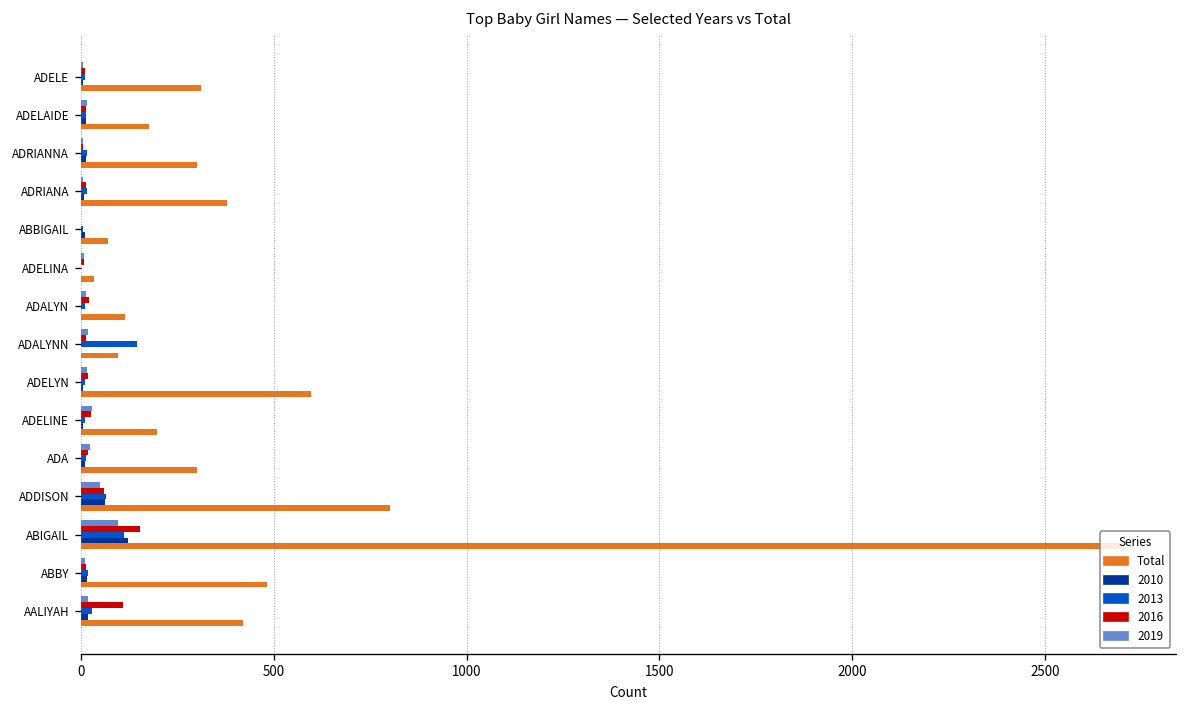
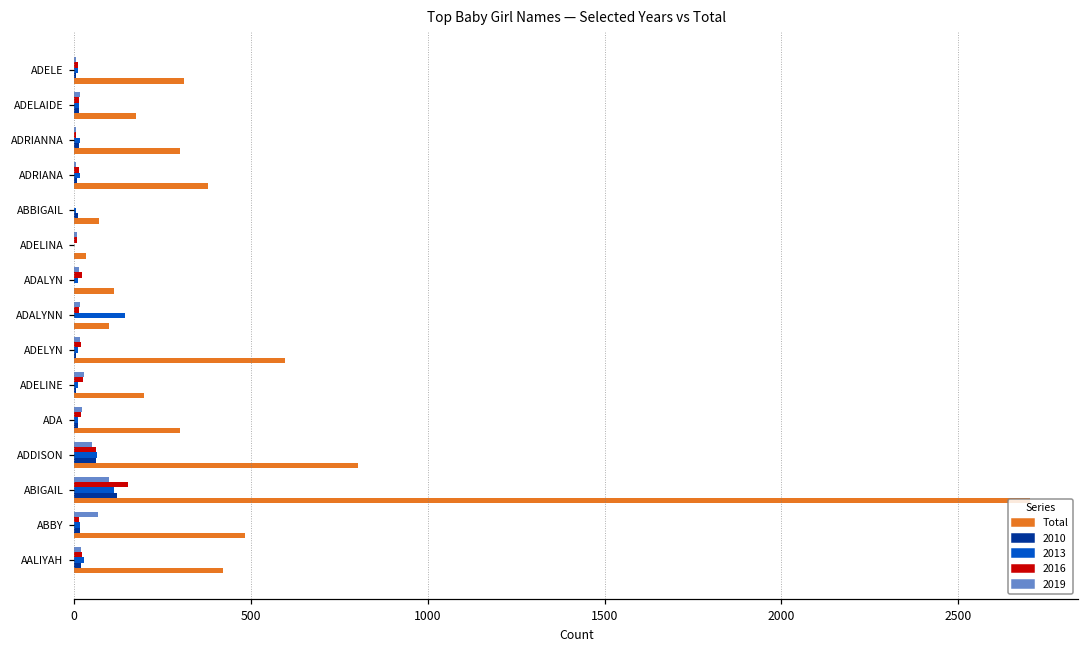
  {
    "Total": {
      "ADELE": 310,
      "ADELAIDE": 180,
      "ADRIANNA": 300,
      "ADRIANA": 380,
      "ABBIGAIL": 70,
      "ADELINA": 30,
      "ADALYN": 110,
      "ADALYNN": 100,
      "ADELYN": 600,
      "ADELINE": 200,
      "ADA": 300,
      "ADDISON": 800,
      "ABBY": 480,
      "AALIYAH": 420
    },
    "2010": {
      "ADELAIDE": 10,
      "ADRIANNA": 10,
      "ADRIANA": 10,
      "ABBIGAIL": 10,
      "ADELINA": 0,
      "ADALYN": 0,
      "ADALYNN": 0,
      "ADA": 10,
      "ADDISON": 60,
      "ABIGAIL": 120,
      "ABBY": 20,
      "AALIYAH": 20
    },
    "2013": {
      "ADELE": 10,
      "ADELAIDE": 10,
      "ADRIANNA": 20,
      "ADRIANA": 20,
      "ADELINA": 0,
      "ADALYN": 10,
      "ADALYNN": 150,
      "ADELYN": 10,
      "ADELINE": 10,
      "ADA": 10,
      "ADDISON": 60,
      "ABIGAIL": 110,
      "ABBY": 20,
      "AALIYAH": 30
    },
    "2016": {
      "ADELE": 10,
      "ADELAIDE": 10,
      "ADRIANA": 10,
      "ABBIGAIL": 0,
      "ADALYN": 20,
      "ADALYNN": 10,
      "ADELYN": 20,
      "ADELINE": 30,
      "ADA": 20,
      "ADDISON": 60,
      "ABIGAIL": 150,
      "ABBY": 10,
-     "AALIYAH": 110
+     "AALIYAH": 20
    },
    "2019": {
      "ADELAIDE": 20,
      "ABBIGAIL": 0,
      "ADELINA": 10,
      "ADALYN": 10,
      "ADALYNN": 20,
      "ADELYN": 20,
      "ADELINE": 30,
      "ADA": 20,
      "ADDISON": 50,
      "ABIGAIL": 100,
-     "ABBY": 10,
+     "ABBY": 70,
      "AALIYAH": 20
    }
  }
